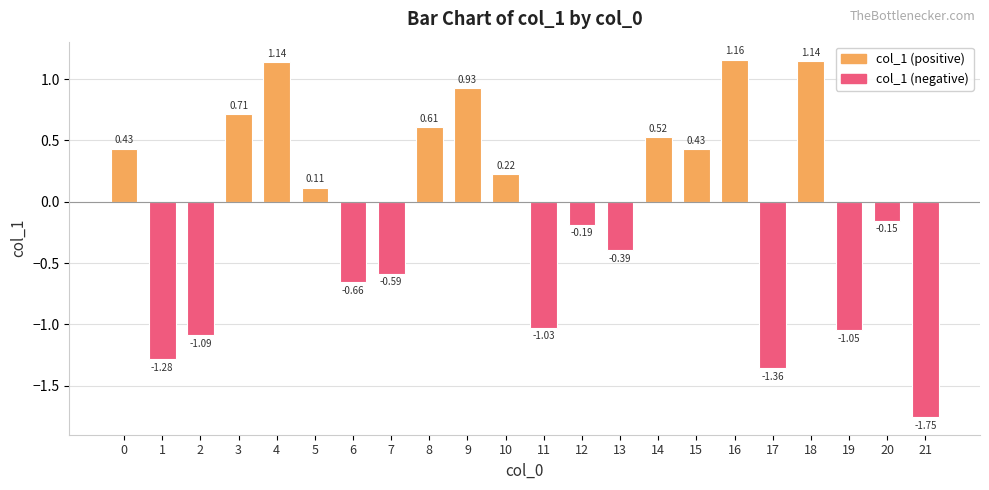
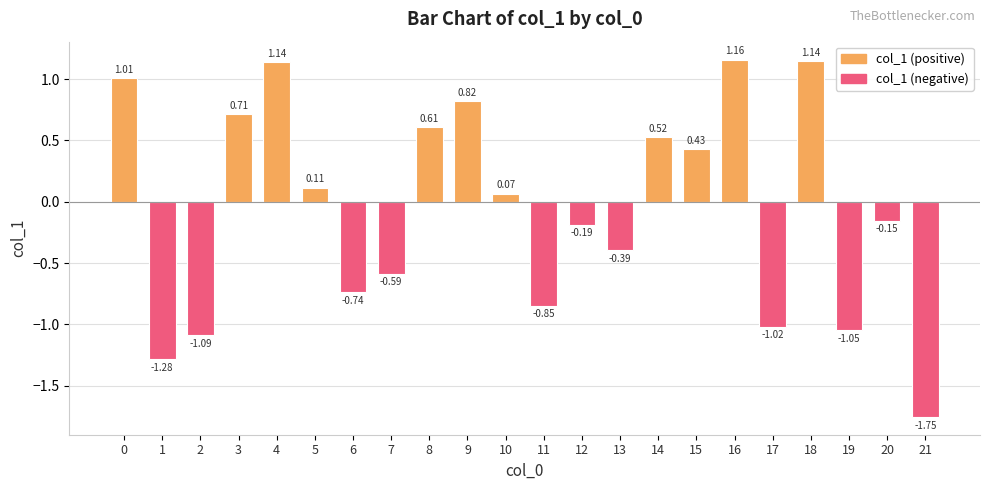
  {
-   "0": 0.43,
+   "0": 1.01,
    "1": -1.28,
    "2": -1.09,
    "3": 0.71,
    "4": 1.14,
    "5": 0.11,
-   "6": -0.66,
+   "6": -0.74,
    "7": -0.59,
    "8": 0.61,
-   "9": 0.93,
-   "10": 0.22,
-   "11": -1.03,
+   "9": 0.82,
+   "10": 0.07,
+   "11": -0.85,
    "12": -0.19,
    "13": -0.39,
    "14": 0.52,
    "15": 0.43,
    "16": 1.16,
-   "17": -1.36,
+   "17": -1.02,
    "18": 1.14,
    "19": -1.05,
    "20": -0.15,
    "21": -1.75
  }
